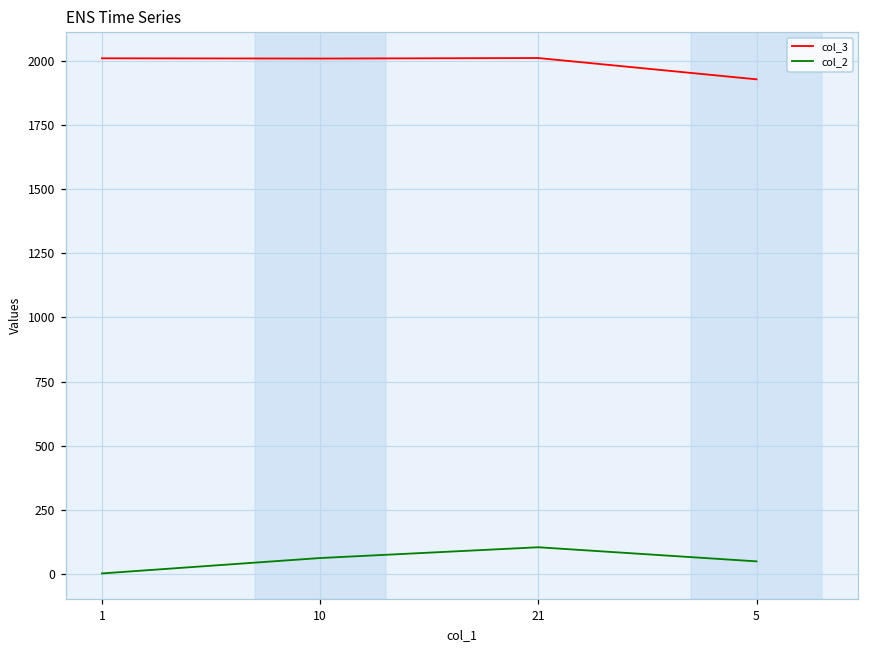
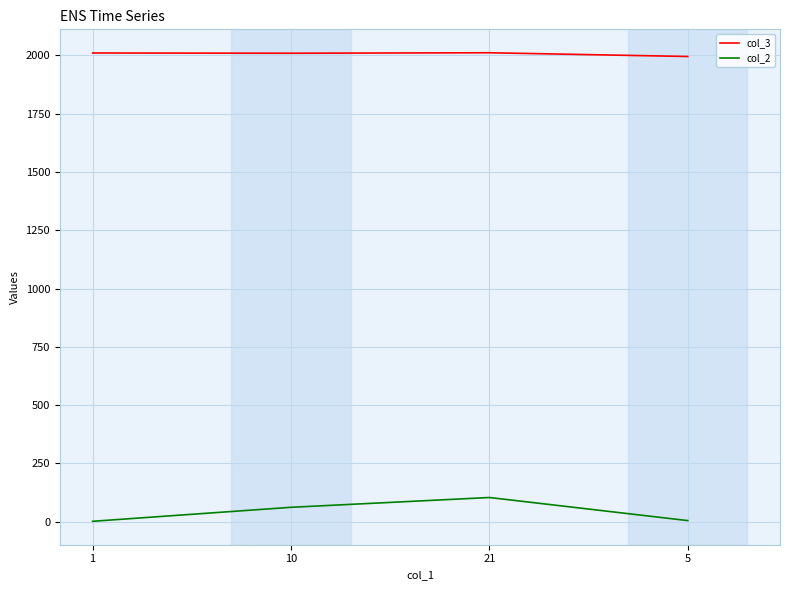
  {
    "col_3": {
      "1": 2010,
      "10": 2010,
      "21": 2010,
-     "5": 1930
+     "5": 2000
    },
    "col_2": {
      "1": 0,
      "10": 60,
      "21": 100,
-     "5": 50
+     "5": 10
    }
  }
